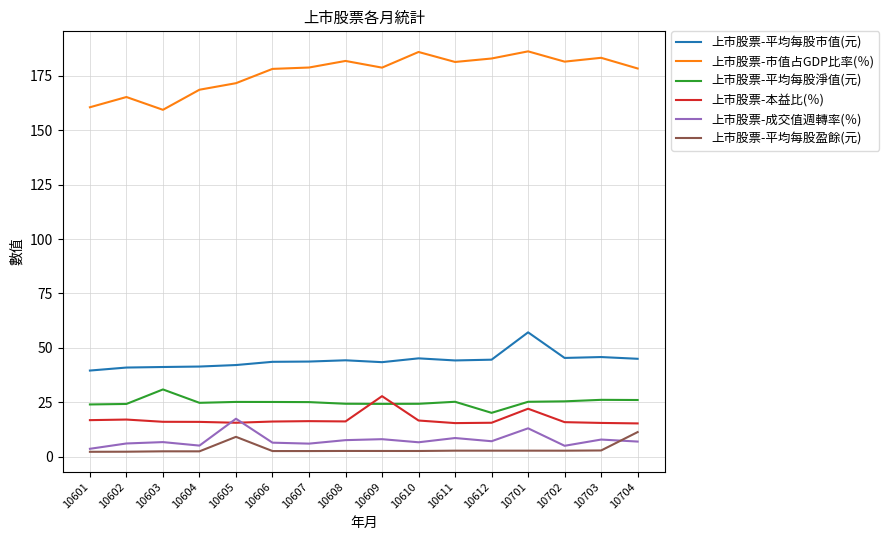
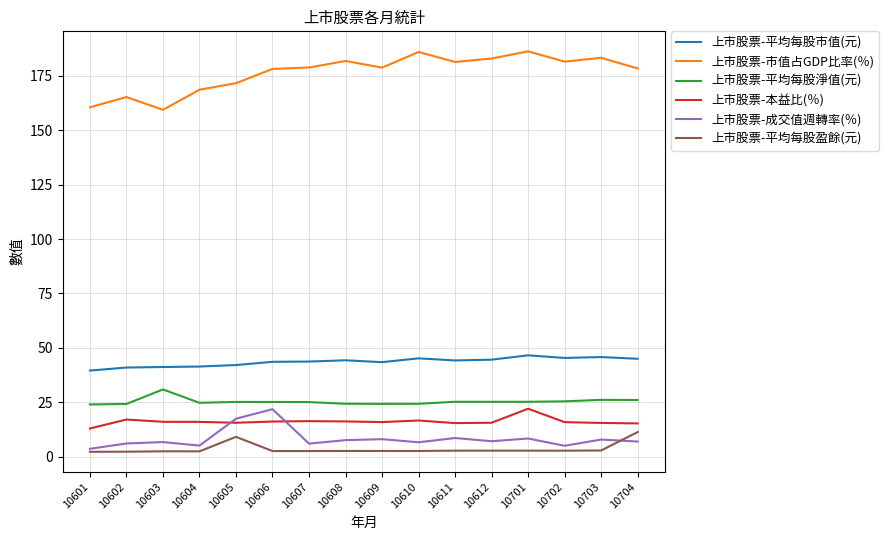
  {
    "上市股票-平均每股市值(元)": {
      "10601": 40,
      "10602": 41,
      "10603": 41,
      "10604": 41,
      "10605": 42,
      "10606": 44,
      "10607": 44,
      "10608": 44,
      "10609": 43,
      "10610": 45,
      "10611": 44,
      "10612": 45,
-     "10701": 57,
+     "10701": 47,
      "10702": 45,
      "10703": 46,
      "10704": 45
    },
    "上市股票-市值占GDP比率(％)": {
      "10601": 160,
      "10602": 165,
      "10603": 159,
      "10604": 169,
      "10605": 172,
      "10606": 178,
      "10607": 179,
      "10608": 182,
      "10609": 179,
      "10610": 186,
      "10611": 181,
      "10612": 183,
      "10701": 186,
      "10702": 181,
      "10703": 183,
      "10704": 178
    },
    "上市股票-平均每股淨值(元)": {
      "10601": 24,
      "10602": 24,
      "10603": 31,
      "10604": 25,
      "10605": 25,
      "10606": 25,
      "10607": 25,
      "10608": 24,
      "10609": 24,
      "10610": 24,
      "10611": 25,
-     "10612": 20,
+     "10612": 25,
      "10701": 25,
      "10702": 25,
      "10703": 26,
      "10704": 26
    },
    "上市股票-本益比(％)": {
-     "10601": 17,
+     "10601": 13,
      "10602": 17,
      "10603": 16,
      "10604": 16,
      "10605": 16,
      "10606": 16,
      "10607": 16,
      "10608": 16,
-     "10609": 28,
+     "10609": 16,
      "10610": 17,
      "10611": 16,
      "10612": 16,
      "10701": 22,
      "10702": 16,
      "10703": 16,
      "10704": 15
    },
    "上市股票-成交值週轉率(％)": {
      "10601": 4,
      "10602": 6,
      "10603": 7,
      "10604": 5,
      "10605": 18,
-     "10606": 7,
+     "10606": 22,
      "10607": 6,
      "10608": 8,
      "10609": 8,
      "10610": 7,
      "10611": 9,
      "10612": 7,
-     "10701": 13,
+     "10701": 8,
      "10702": 5,
      "10703": 8,
      "10704": 7
    },
    "上市股票-平均每股盈餘(元)": {
      "10601": 2,
      "10602": 2,
      "10603": 3,
      "10604": 3,
      "10605": 9,
      "10606": 3,
      "10607": 3,
      "10608": 3,
      "10609": 3,
      "10610": 3,
      "10611": 3,
      "10612": 3,
      "10701": 3,
      "10702": 3,
      "10703": 3,
      "10704": 11
    }
  }
